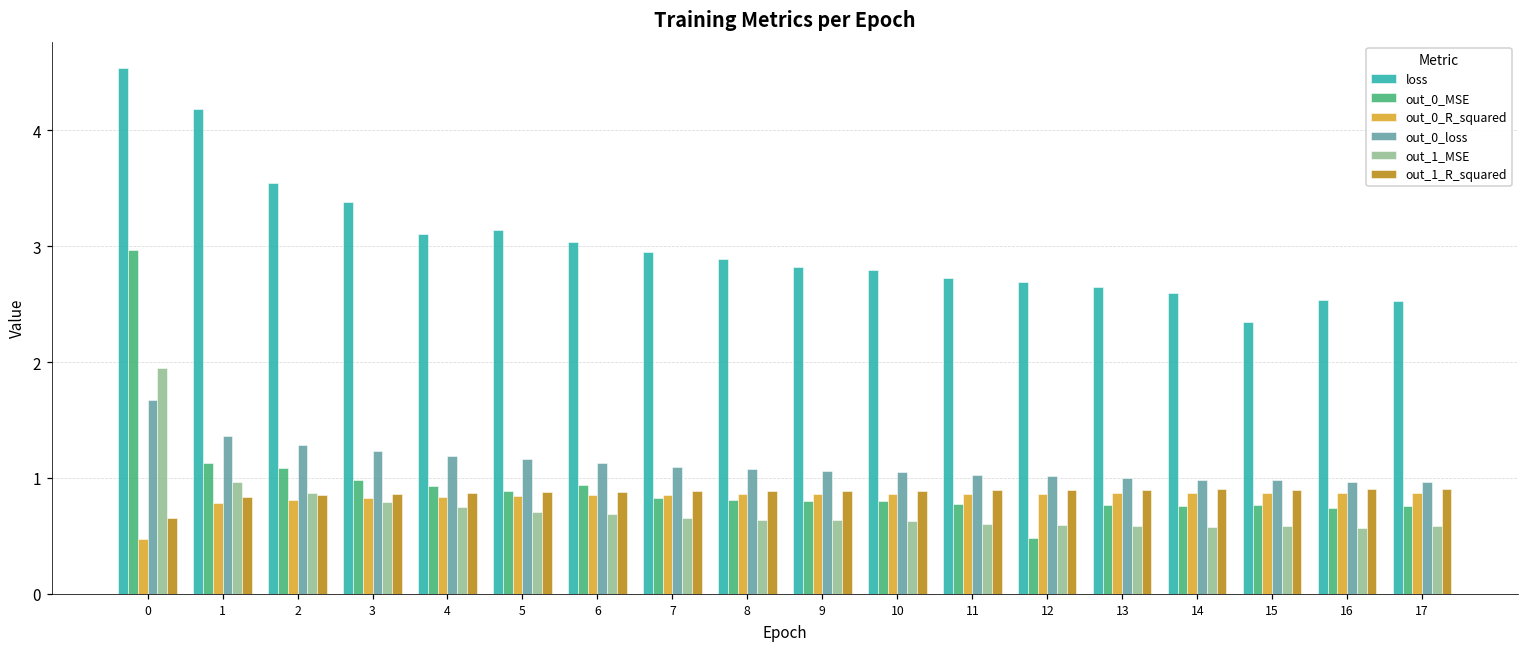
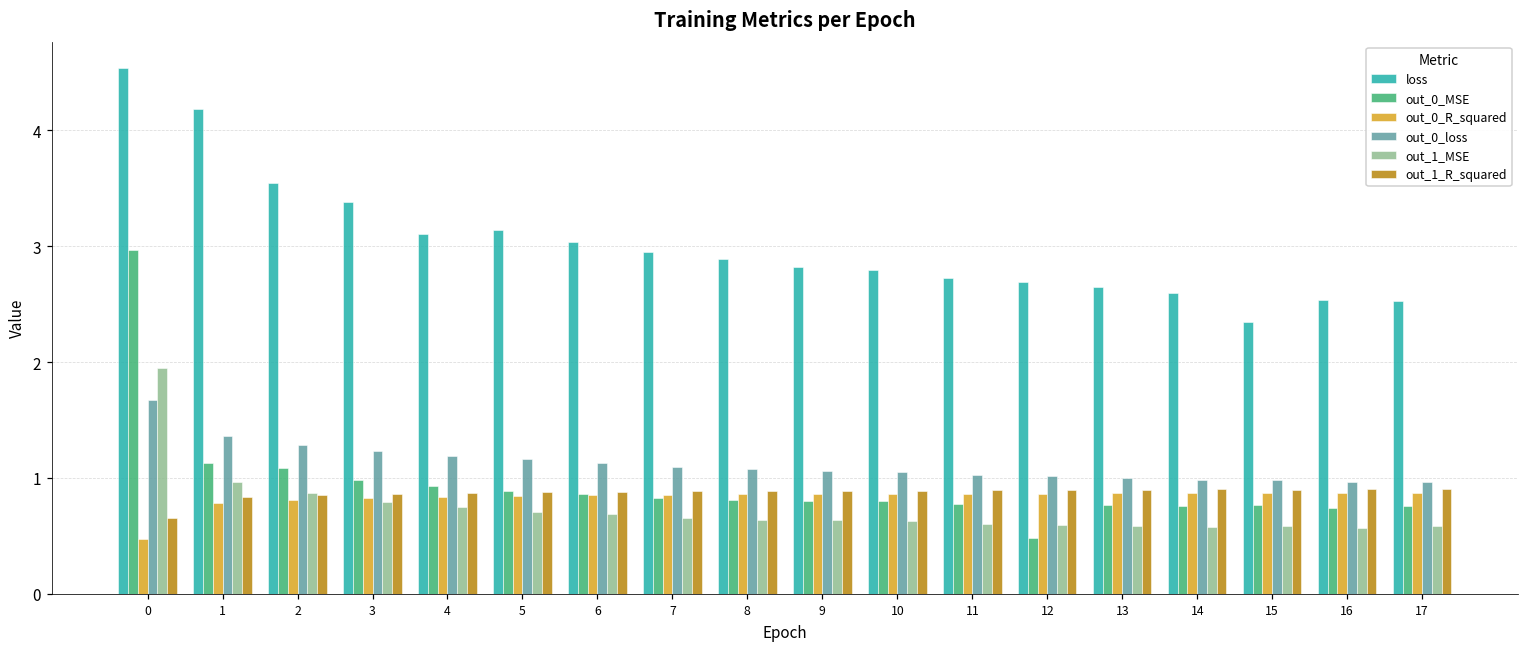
  {
    "loss": {
      "0": 4.54,
      "1": 4.18,
      "2": 3.54,
      "3": 3.39,
      "4": 3.11,
      "5": 3.14,
      "6": 3.04,
      "7": 2.95,
      "8": 2.89,
      "9": 2.82,
      "10": 2.80,
      "11": 2.73,
      "12": 2.69,
      "13": 2.65,
      "14": 2.59,
      "15": 2.35,
      "16": 2.53,
      "17": 2.53
    },
    "out_0_MSE": {
      "0": 2.96,
      "1": 1.13,
      "2": 1.08,
      "3": 0.98,
      "4": 0.93,
      "5": 0.88,
-     "6": 0.94,
+     "6": 0.86,
      "7": 0.83,
      "8": 0.81,
      "9": 0.80,
      "10": 0.80,
      "11": 0.78,
      "12": 0.48,
      "13": 0.76,
      "14": 0.75,
      "15": 0.77,
      "16": 0.74,
      "17": 0.76
    }
  }
